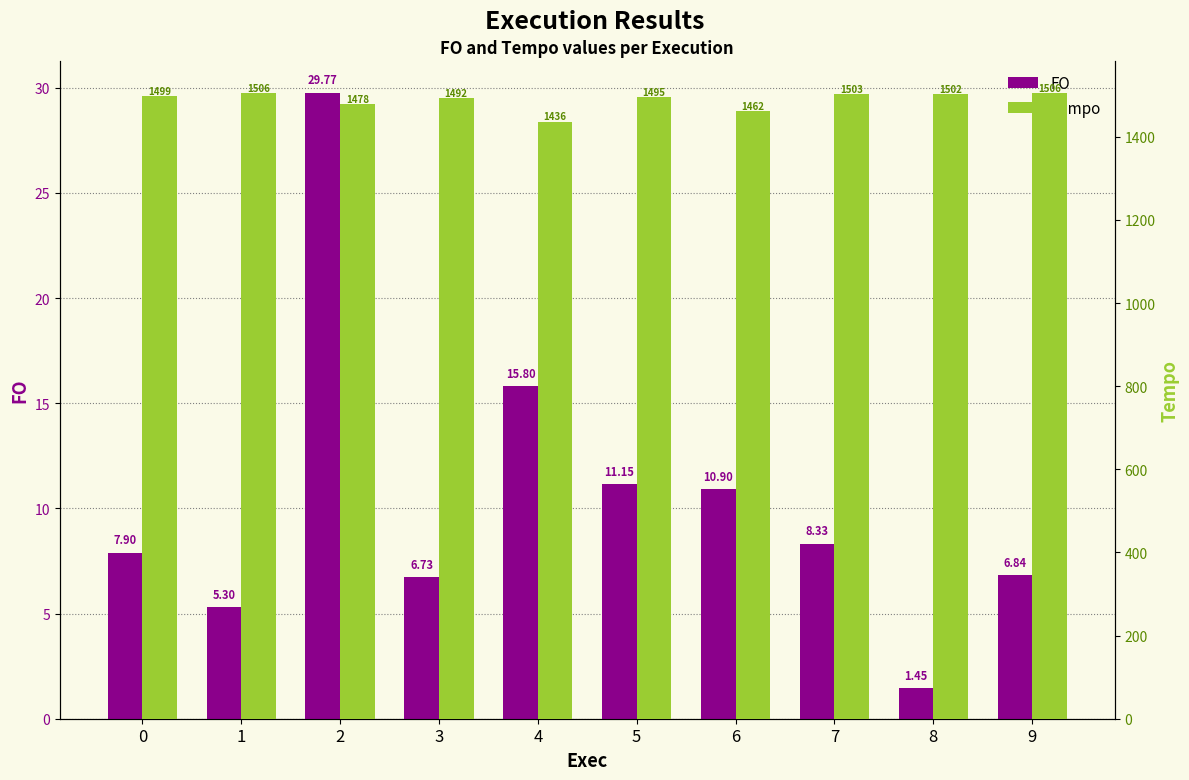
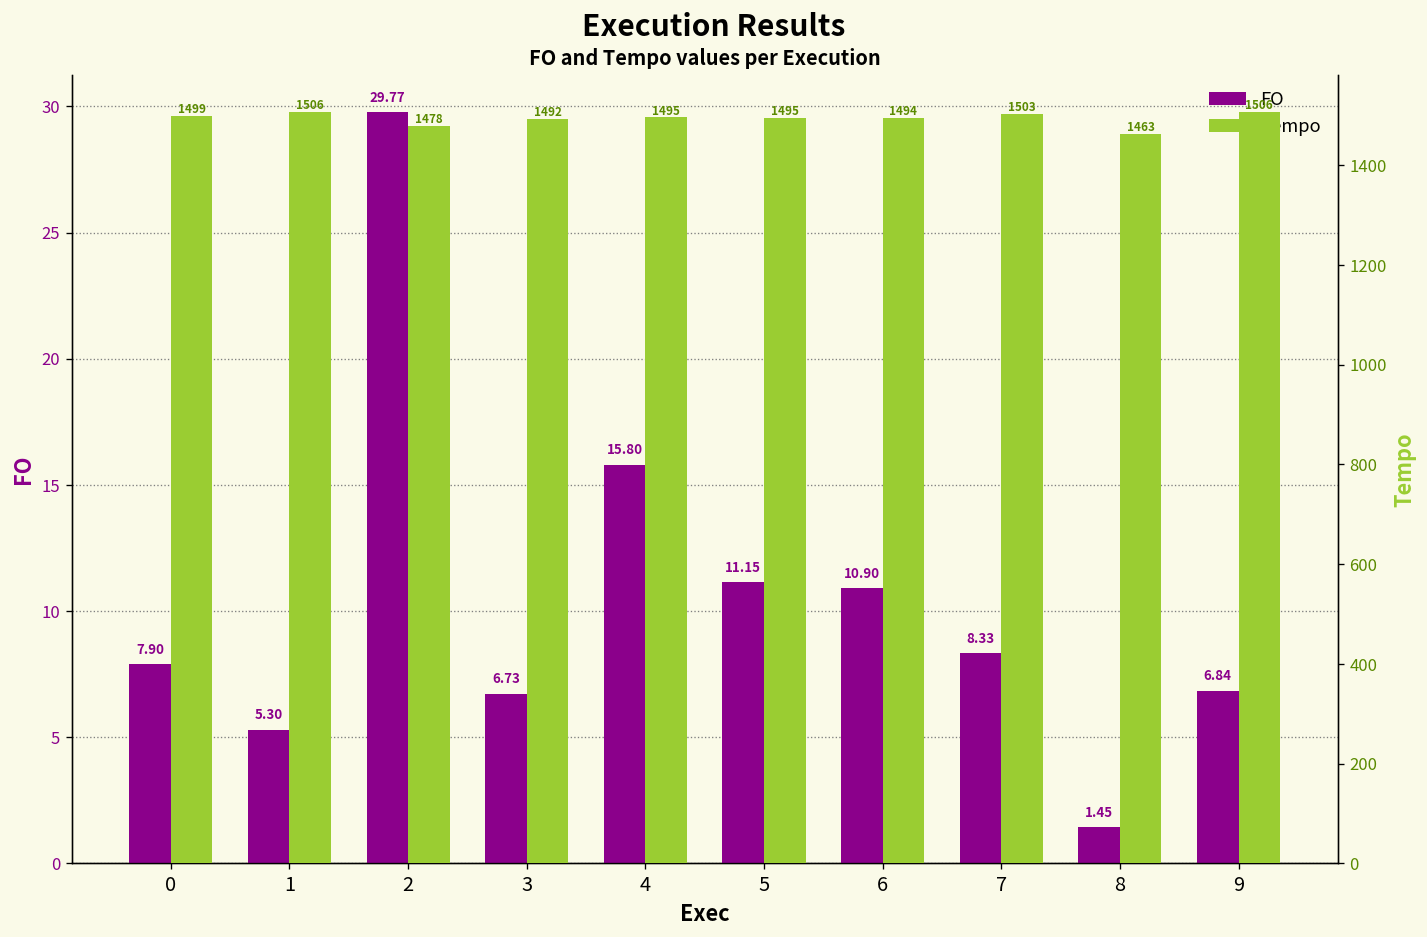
  {
    "FO": {
      "0": 7.90,
      "1": 5.30,
      "2": 29.77,
      "3": 6.73,
      "4": 15.80,
      "5": 11.15,
      "6": 10.90,
      "7": 8.33,
      "8": 1.45,
      "9": 6.84
    },
    "Tempo": {
      "0": 1499,
      "1": 1506,
      "2": 1478,
      "3": 1492,
-     "4": 1436,
+     "4": 1495,
      "5": 1495,
-     "6": 1462,
+     "6": 1494,
      "7": 1503,
-     "8": 1502,
+     "8": 1463,
      "9": 1506
    }
  }
